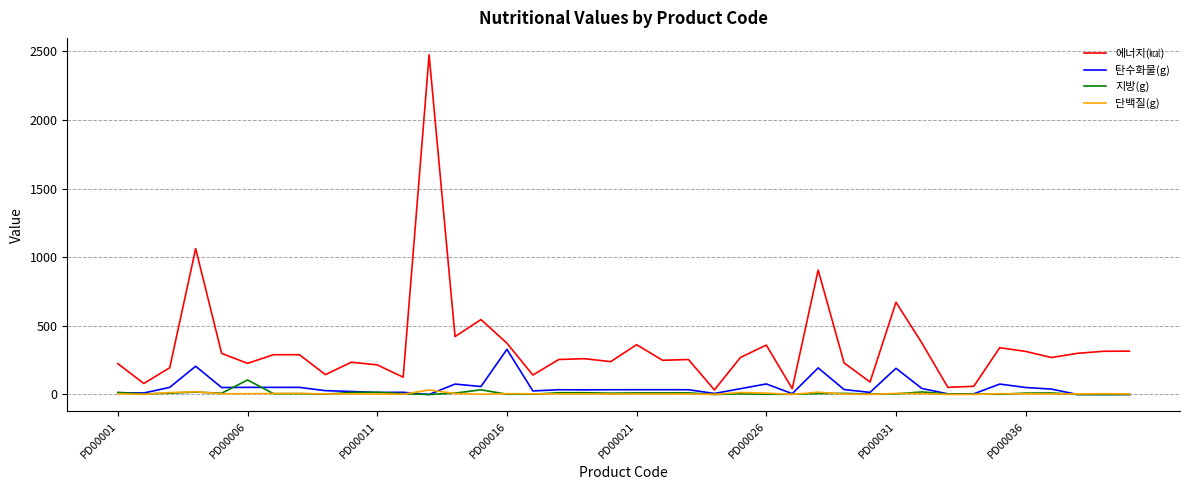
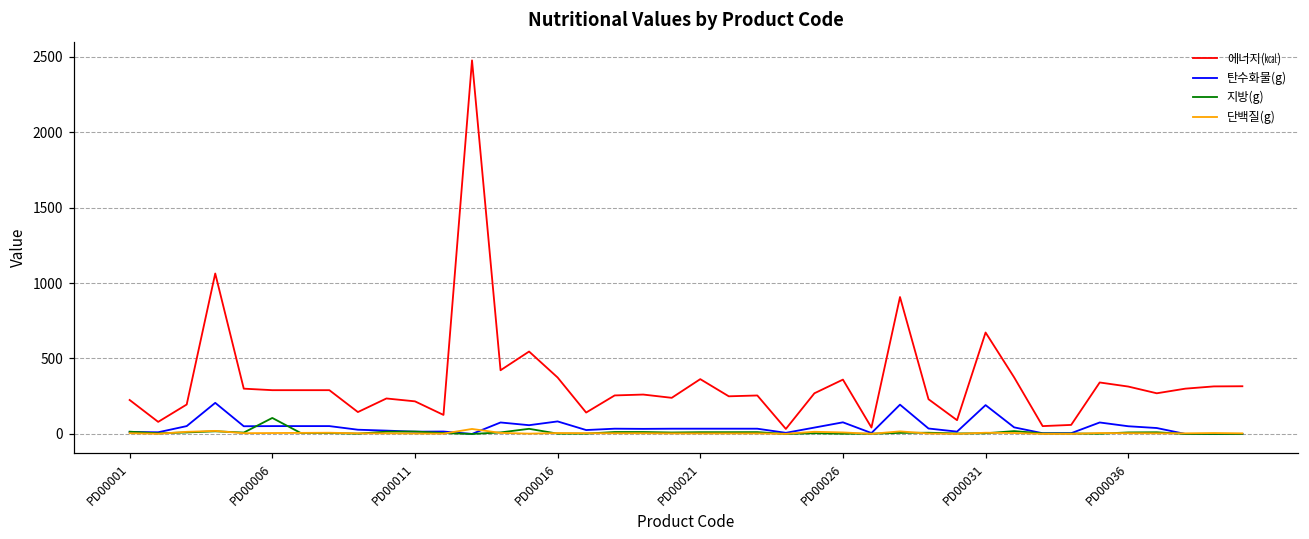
  {
    "에너지(㎉)": {
      "PD00001": 230,
-     "PD00006": 230,
+     "PD00006": 290,
      "PD00011": 220,
      "PD00016": 370,
      "PD00021": 360,
      "PD00026": 360,
      "PD00031": 670,
      "PD00036": 310
    },
    "탄수화물(g)": {
      "PD00006": 50,
-     "PD00016": 330,
+     "PD00016": 80,
      "PD00021": 30,
      "PD00026": 80,
      "PD00031": 190,
      "PD00036": 50
    },
    "지방(g)": {
      "PD00006": 110
    },
    "단백질(g)": {
      "PD00006": 10
    }
  }
